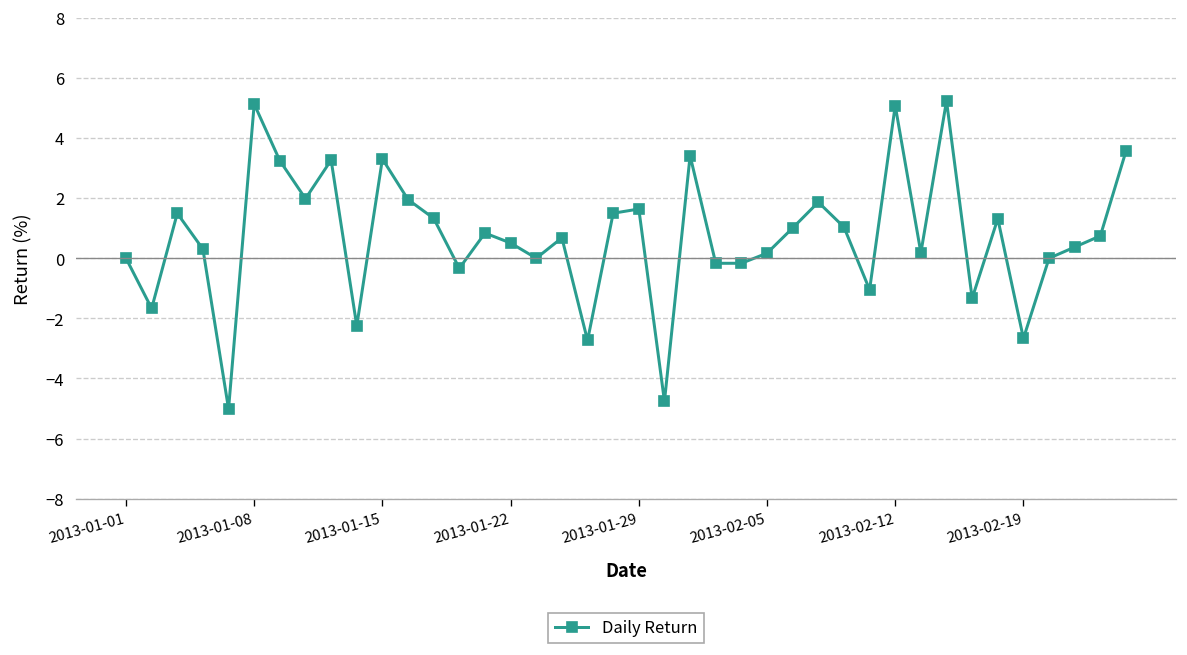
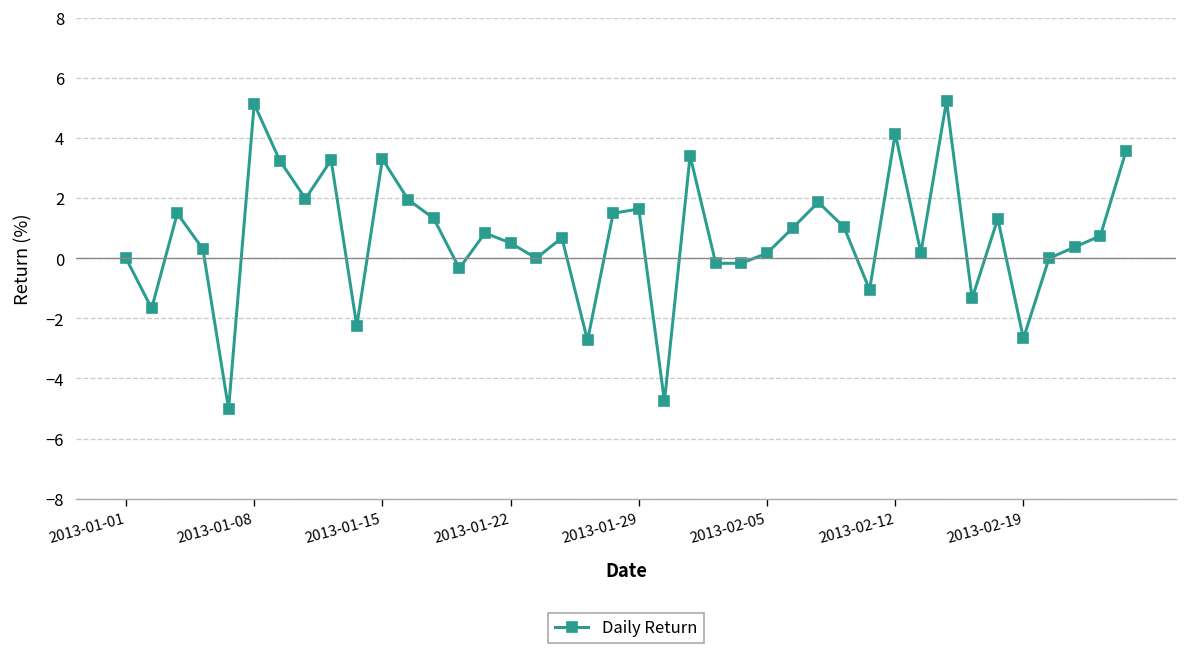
  {
    "2013-01-01": 0.0,
    "2013-01-08": 5.1,
    "2013-01-15": 3.3,
    "2013-01-22": 0.5,
    "2013-01-29": 1.6,
    "2013-02-05": 0.2,
-   "2013-02-12": 5.1,
+   "2013-02-12": 4.1,
    "2013-02-19": -2.7
  }
